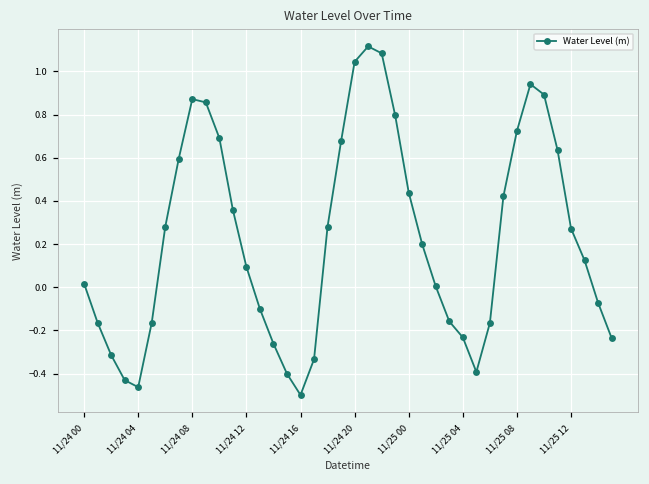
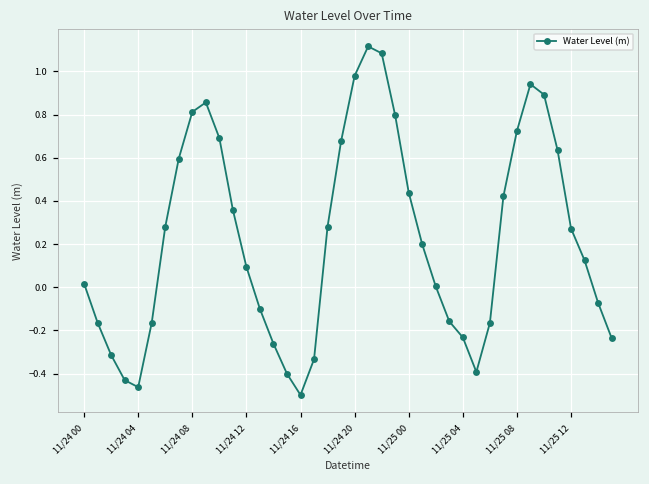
  {
    "11/24 00": 0.02,
    "11/24 04": -0.46,
-   "11/24 08": 0.87,
+   "11/24 08": 0.81,
    "11/24 12": 0.09,
    "11/24 16": -0.50,
-   "11/24 20": 1.04,
+   "11/24 20": 0.98,
    "11/25 00": 0.44,
    "11/25 04": -0.23,
    "11/25 08": 0.72,
    "11/25 12": 0.27
  }
